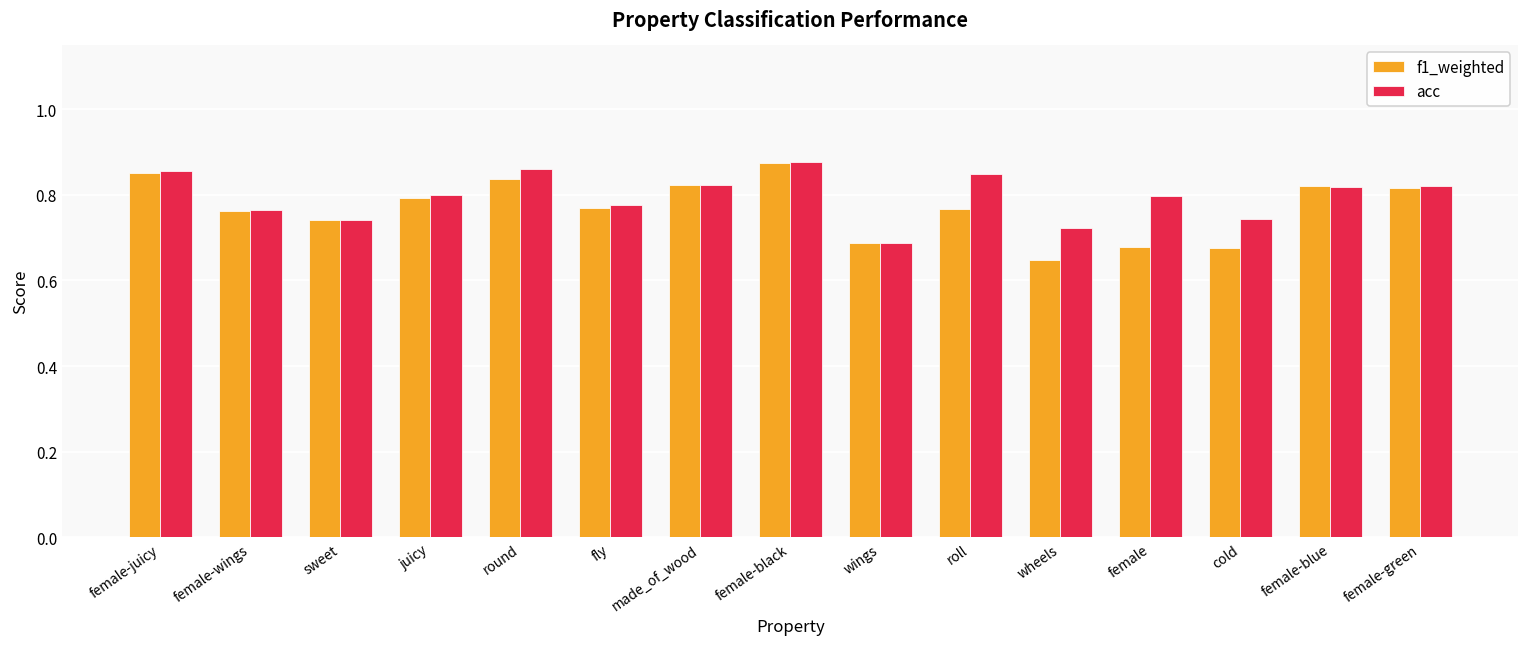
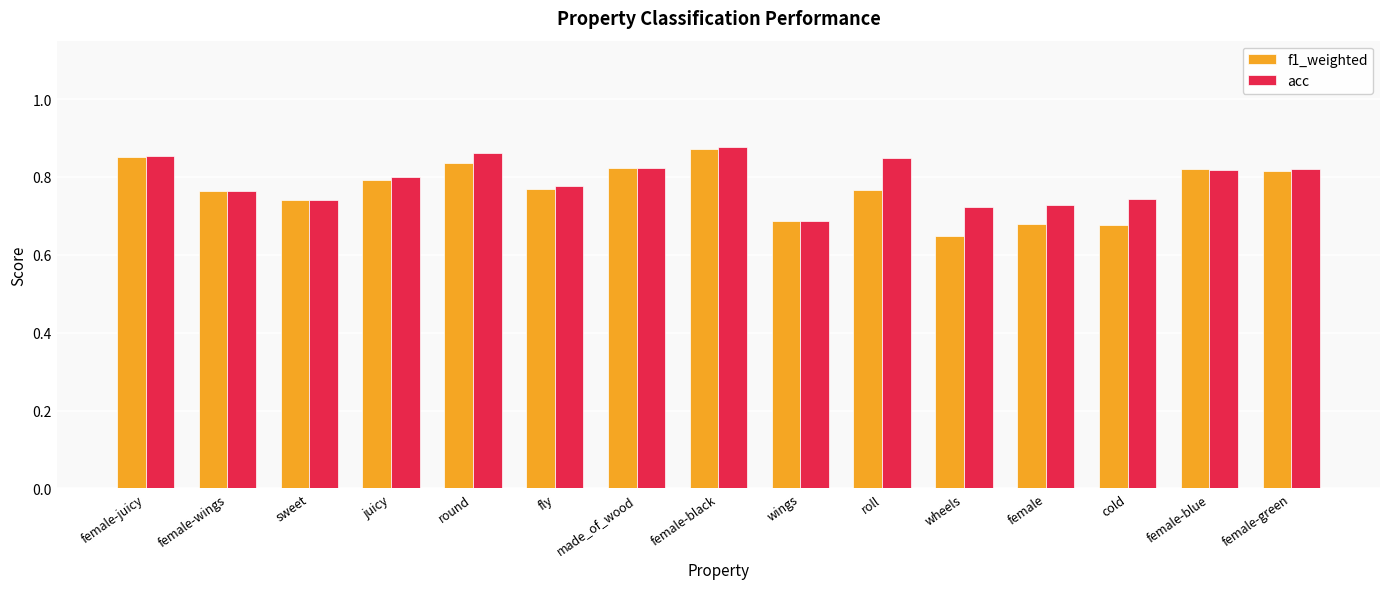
  {
    "f1_weighted": {
      "female-juicy": 0.85,
      "female-wings": 0.76,
      "sweet": 0.74,
      "juicy": 0.79,
      "round": 0.84,
      "fly": 0.77,
      "made_of_wood": 0.82,
      "female-black": 0.87,
      "wings": 0.69,
      "roll": 0.77,
      "wheels": 0.65,
      "female": 0.68,
      "cold": 0.68,
      "female-blue": 0.82,
      "female-green": 0.82
    },
    "acc": {
      "female-juicy": 0.85,
      "female-wings": 0.76,
      "sweet": 0.74,
      "juicy": 0.80,
      "round": 0.86,
      "fly": 0.78,
      "made_of_wood": 0.82,
      "female-black": 0.88,
      "wings": 0.69,
      "roll": 0.85,
      "wheels": 0.72,
-     "female": 0.80,
+     "female": 0.73,
      "cold": 0.74,
      "female-blue": 0.82,
      "female-green": 0.82
    }
  }
